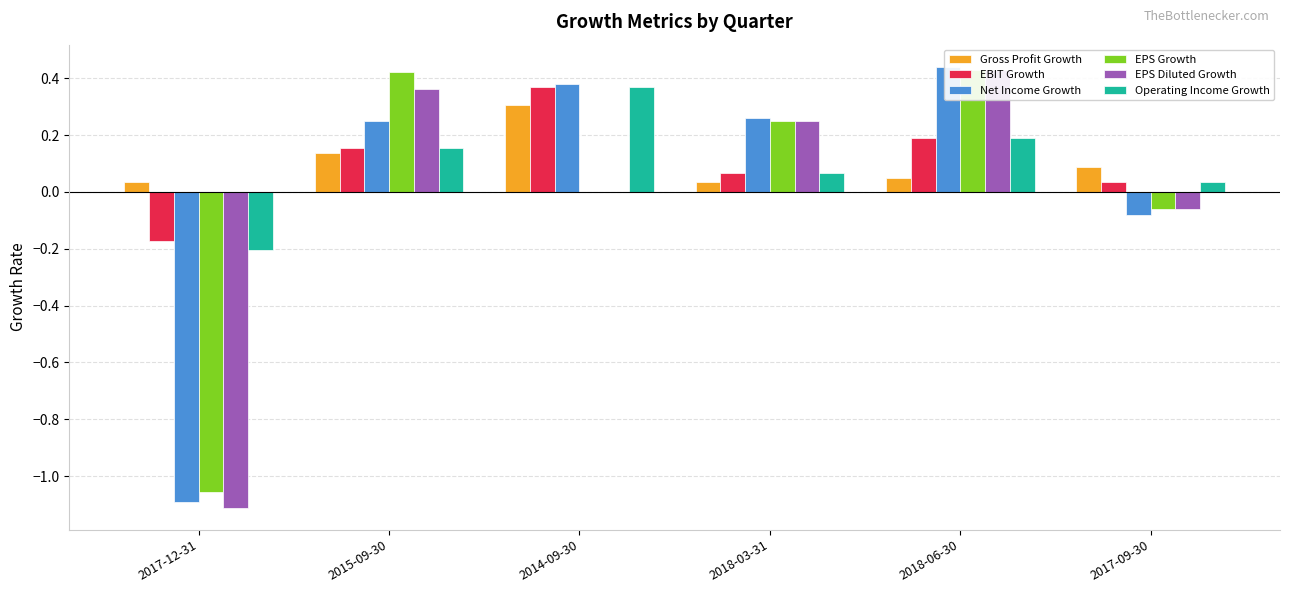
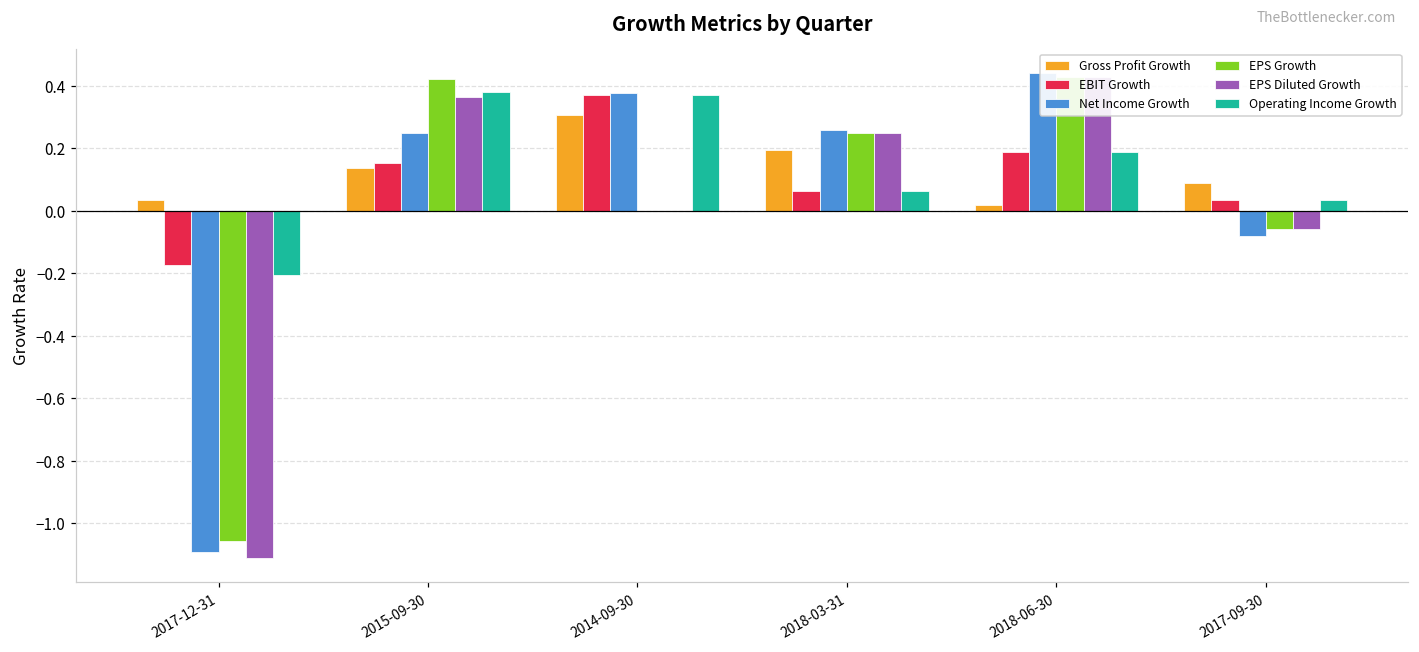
  {
    "Gross Profit Growth": {
      "2017-12-31": 0.03,
      "2015-09-30": 0.14,
      "2014-09-30": 0.31,
-     "2018-03-31": 0.04,
-     "2018-06-30": 0.05,
+     "2018-03-31": 0.19,
+     "2018-06-30": 0.02,
      "2017-09-30": 0.09
    },
    "EBIT Growth": {
      "2017-12-31": -0.17,
      "2015-09-30": 0.15,
      "2014-09-30": 0.37,
      "2018-03-31": 0.06,
      "2018-06-30": 0.19,
      "2017-09-30": 0.04
    },
    "Net Income Growth": {
      "2017-12-31": -1.09,
      "2015-09-30": 0.25,
      "2014-09-30": 0.38,
      "2018-03-31": 0.26,
      "2017-09-30": -0.08
    },
    "EPS Growth": {
      "2017-12-31": -1.06,
      "2015-09-30": 0.42,
      "2014-09-30": 0.00,
      "2018-03-31": 0.25,
      "2017-09-30": -0.06
    },
    "EPS Diluted Growth": {
      "2017-12-31": -1.11,
      "2015-09-30": 0.36,
      "2014-09-30": 0.00,
      "2018-03-31": 0.25,
      "2017-09-30": -0.06
    },
    "Operating Income Growth": {
      "2017-12-31": -0.21,
-     "2015-09-30": 0.15,
+     "2015-09-30": 0.38,
      "2014-09-30": 0.37,
      "2018-03-31": 0.06,
      "2018-06-30": 0.19,
      "2017-09-30": 0.04
    }
  }
